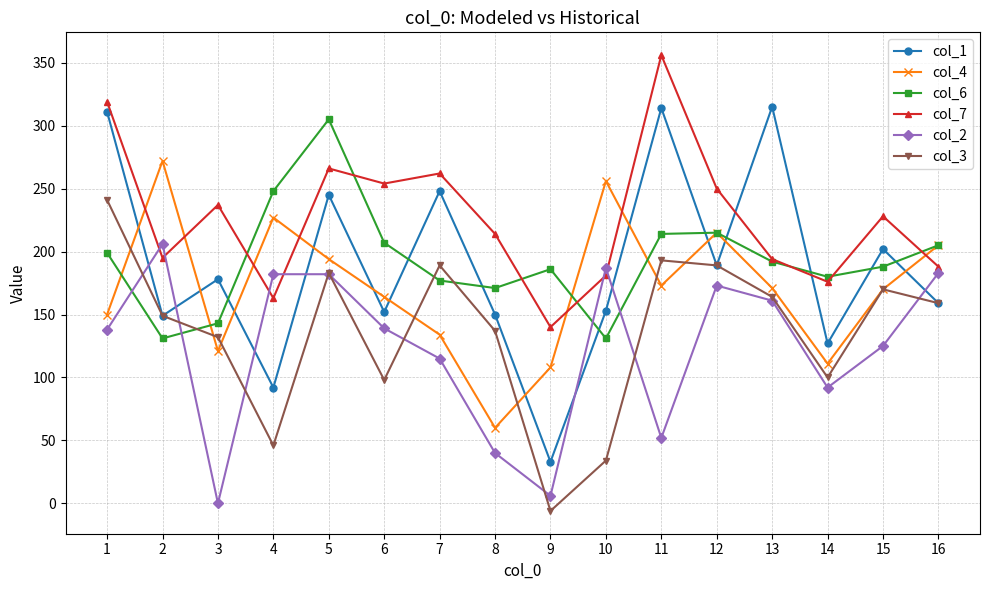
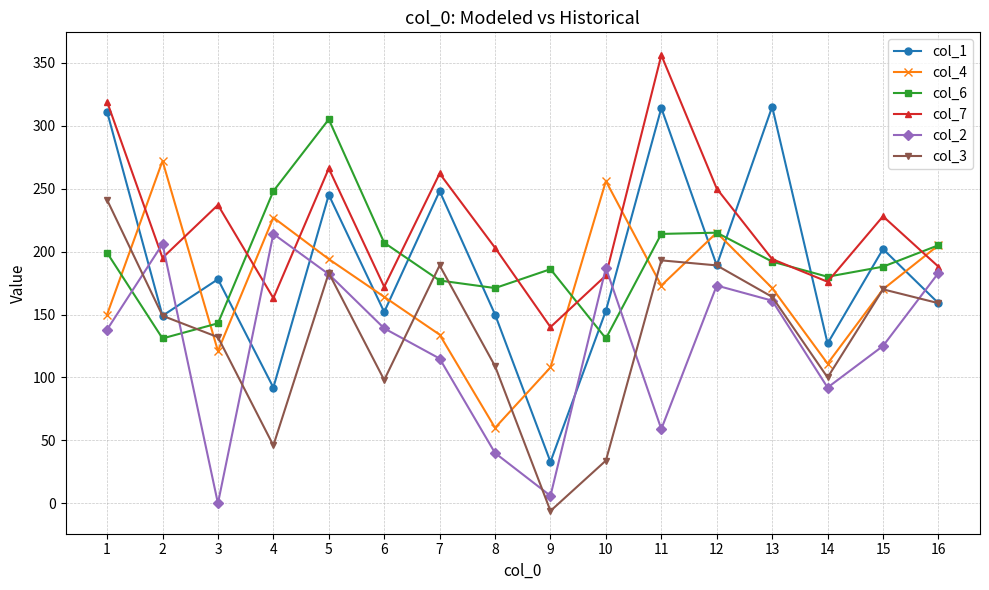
  {
    "col_1": {
      "1": 311,
      "3": 178,
      "4": 92,
      "5": 245,
      "6": 152,
      "7": 248,
      "8": 150,
      "9": 33,
      "10": 153,
      "11": 314,
      "13": 315,
      "14": 127,
      "15": 202
    },
    "col_4": {
      "1": 150,
      "2": 272,
      "3": 121,
      "4": 227,
      "5": 194,
      "6": 164,
      "7": 134,
      "8": 60,
      "9": 108,
      "10": 256,
      "11": 173,
      "13": 171,
      "14": 111
    },
    "col_6": {
      "1": 199,
      "2": 131,
      "3": 143,
      "4": 248,
      "5": 305,
      "6": 207,
      "7": 177,
      "8": 171,
      "9": 186,
      "10": 131,
      "11": 214,
      "14": 180,
      "15": 188
    },
    "col_7": {
      "1": 319,
      "2": 195,
      "3": 237,
      "4": 163,
      "5": 266,
-     "6": 254,
+     "6": 172,
      "7": 262,
-     "8": 214,
+     "8": 203,
      "9": 140,
      "10": 181,
      "11": 356,
      "12": 250,
      "14": 176,
      "15": 228,
      "16": 188
    },
    "col_2": {
      "1": 138,
      "2": 206,
      "3": 0,
-     "4": 182,
+     "4": 214,
      "6": 139,
      "7": 115,
      "8": 40,
      "9": 6,
      "10": 187,
-     "11": 52,
+     "11": 59,
      "12": 173,
      "13": 161,
      "14": 92,
      "15": 125,
      "16": 183
    },
    "col_3": {
      "1": 241,
      "3": 132,
      "4": 46,
      "6": 98,
      "7": 189,
-     "8": 137,
+     "8": 109,
      "9": -6,
      "10": 34,
      "11": 193,
      "13": 164,
      "14": 100
    }
  }
